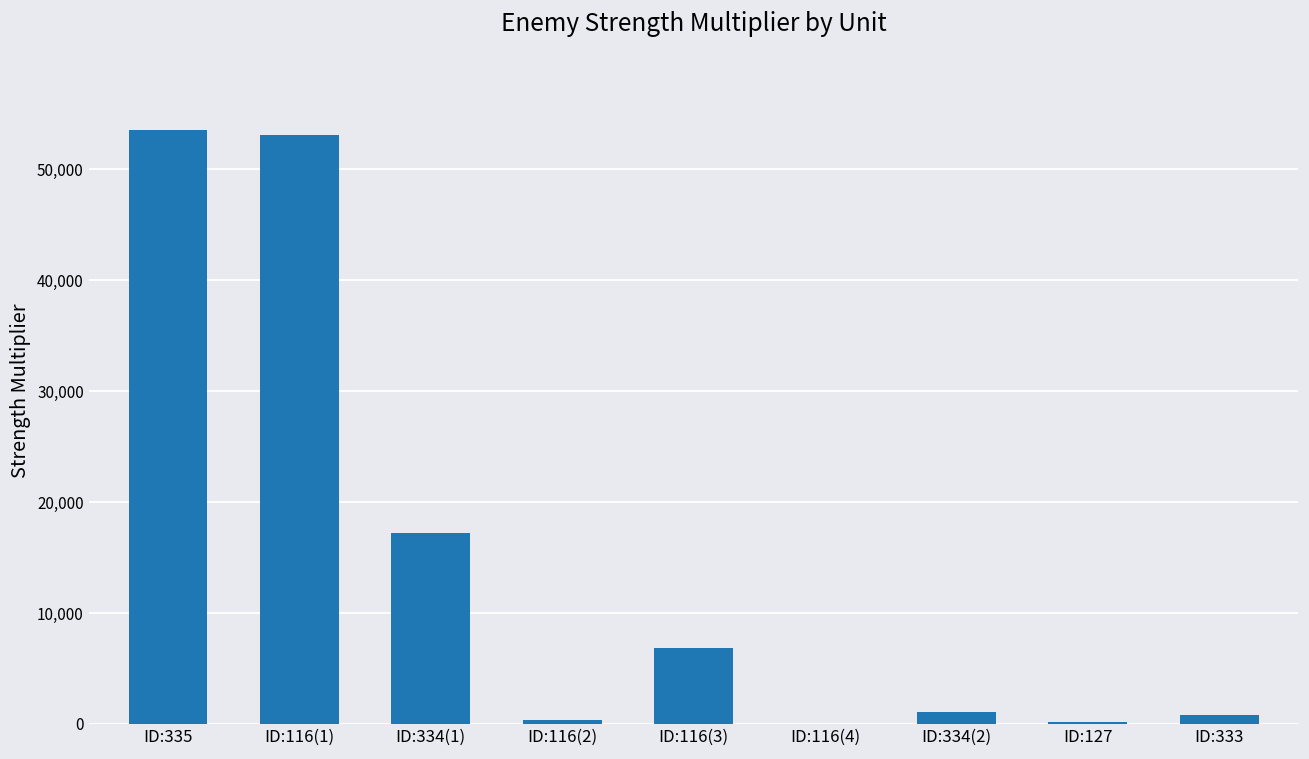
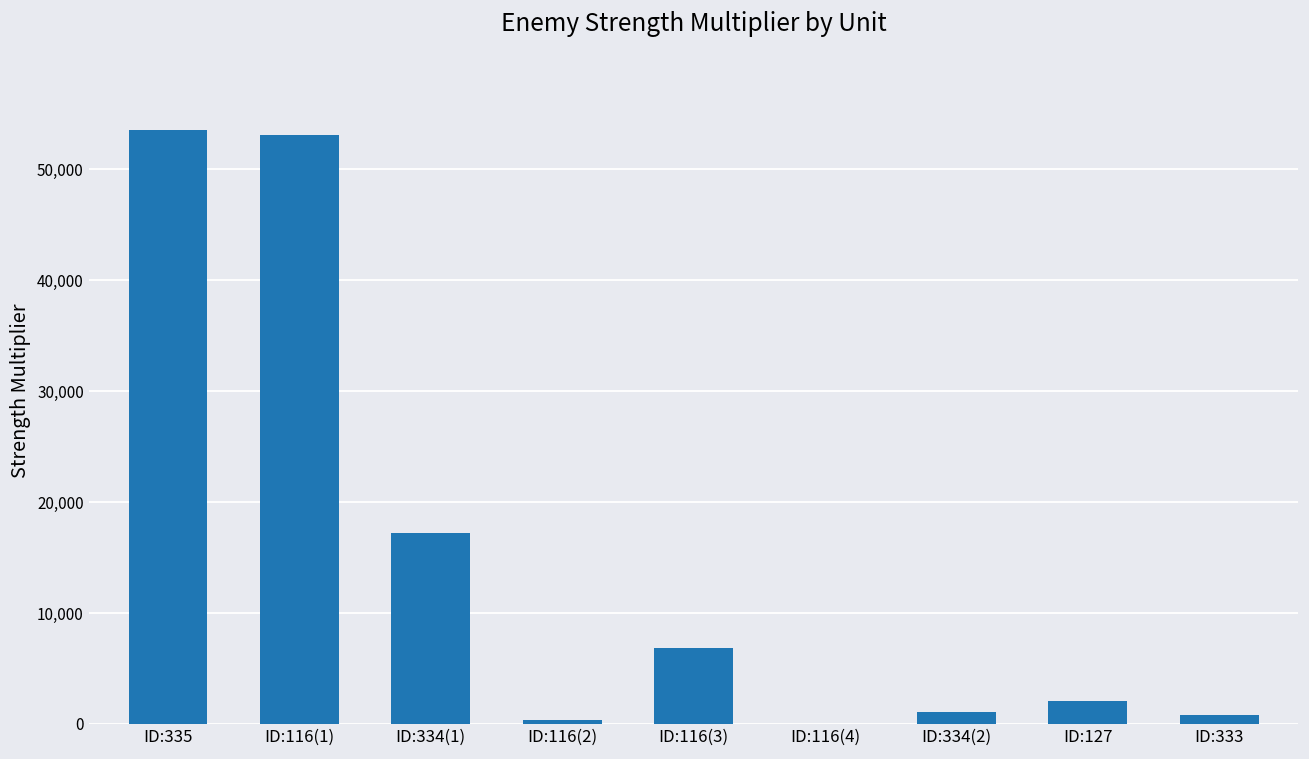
  {
    "ID:335": "53,600",
    "ID:116(1)": "53,000",
    "ID:334(1)": "17,200",
    "ID:116(2)": "400",
    "ID:116(3)": "6,800",
    "ID:334(2)": "1,100",
-   "ID:127": "200",
+   "ID:127": "2,100",
    "ID:333": "900"
  }
